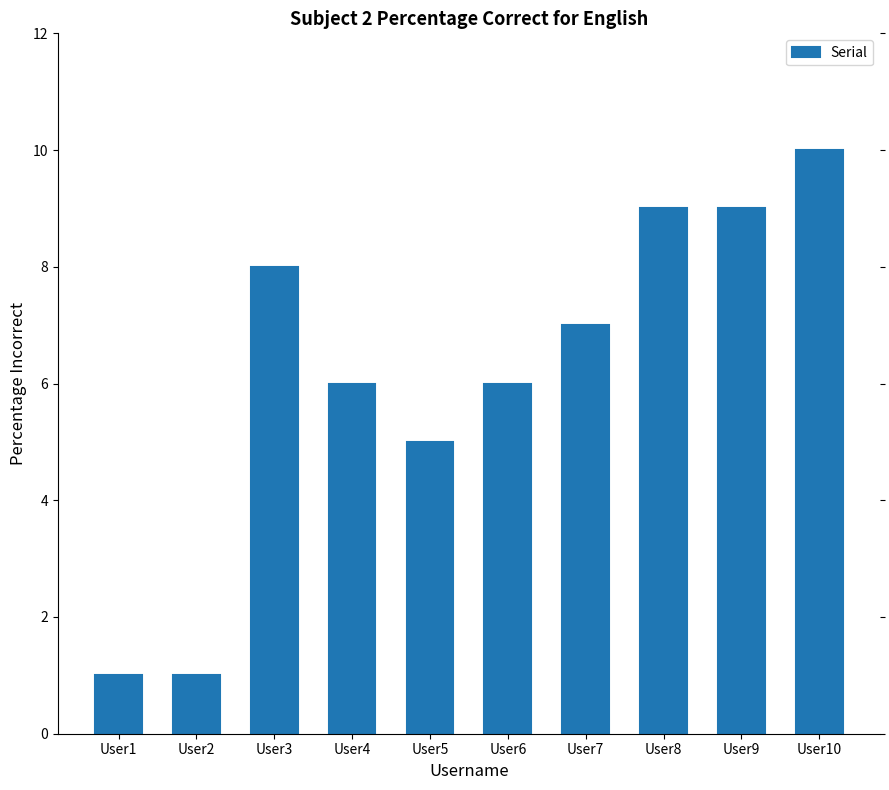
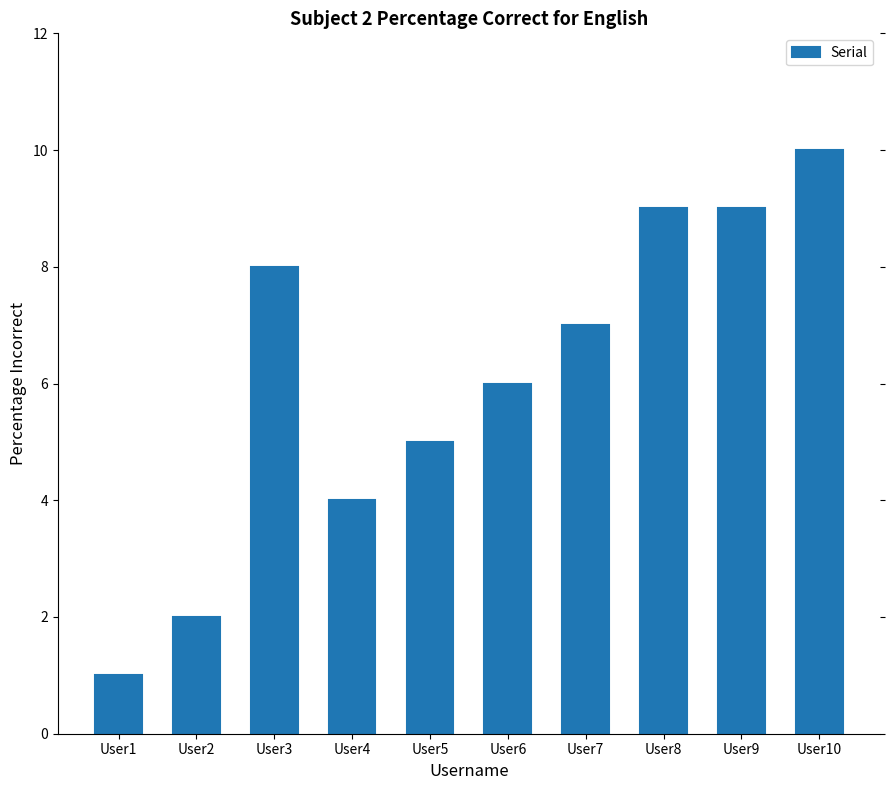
  {
    "User1": 1,
-   "User2": 1,
+   "User2": 2,
    "User3": 8,
-   "User4": 6,
+   "User4": 4,
    "User5": 5,
    "User6": 6,
    "User7": 7,
    "User8": 9,
    "User9": 9,
    "User10": 10
  }
